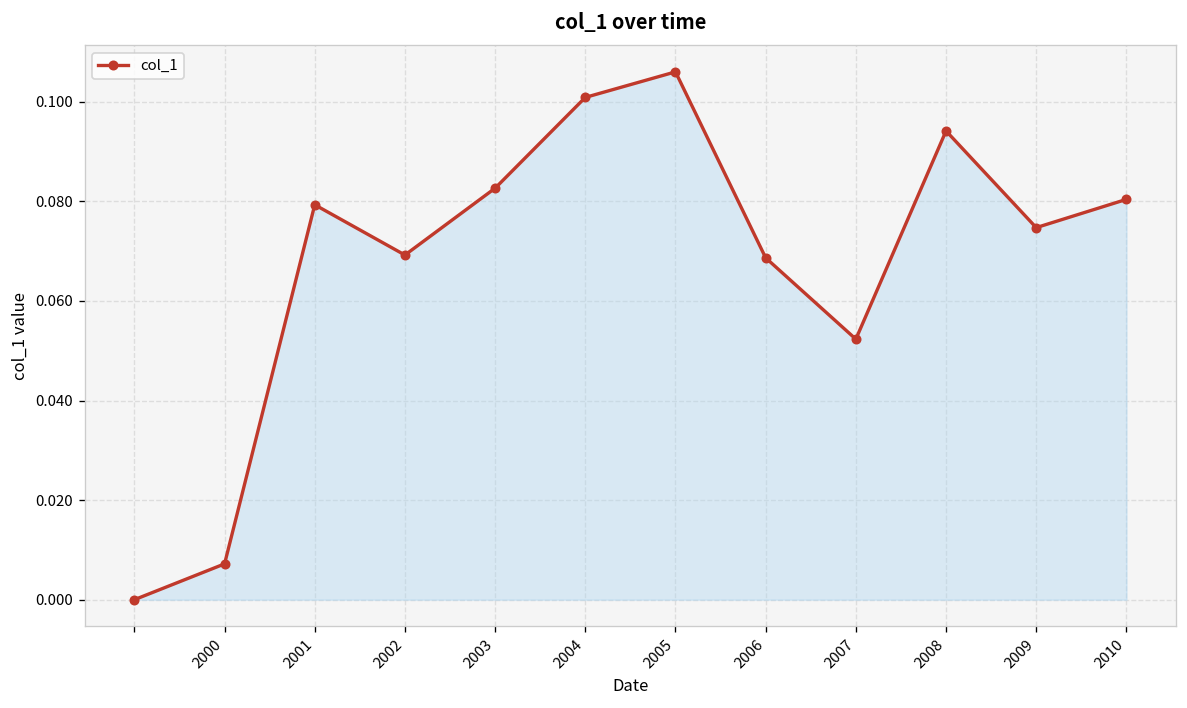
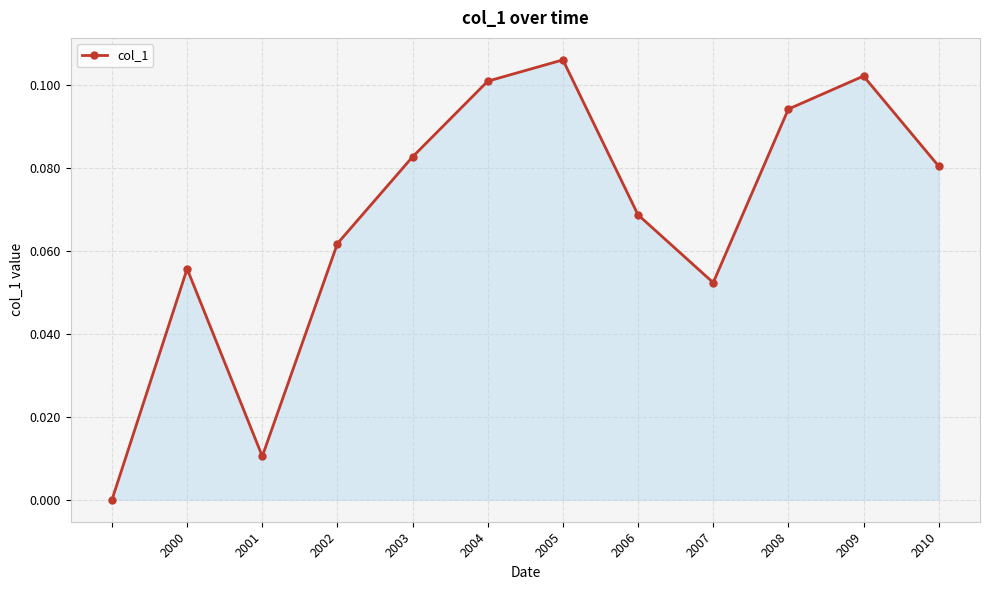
  {
-   "2000": 0.007,
-   "2001": 0.079,
-   "2002": 0.069,
+   "2000": 0.056,
+   "2001": 0.010,
+   "2002": 0.062,
    "2003": 0.083,
    "2004": 0.101,
    "2005": 0.106,
    "2006": 0.069,
    "2007": 0.052,
    "2008": 0.094,
-   "2009": 0.075,
+   "2009": 0.102,
    "2010": 0.080
  }
